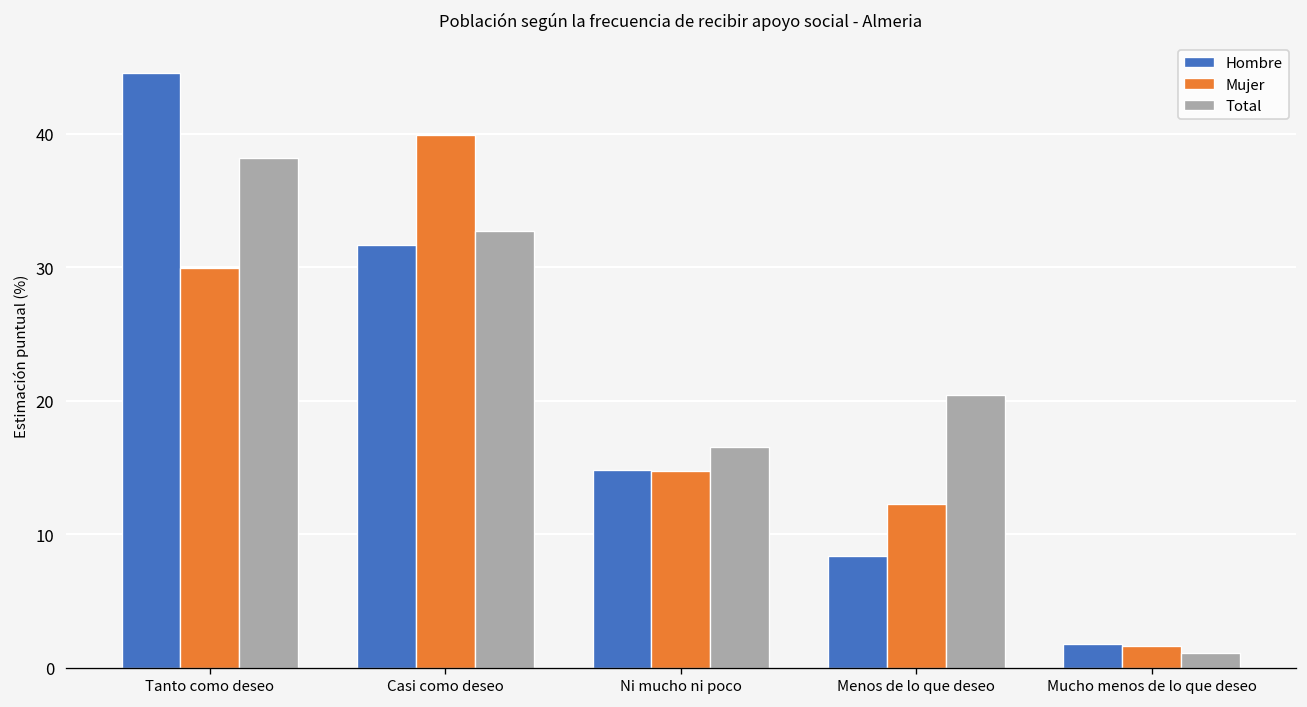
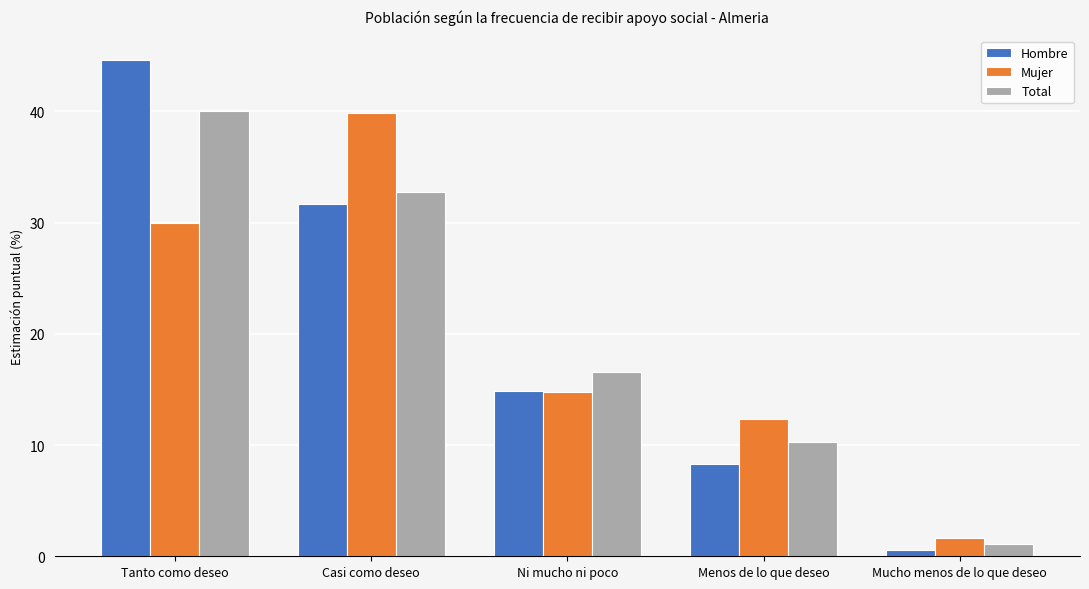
  {
    "Hombre": {
      "Tanto como deseo": 44.6,
      "Casi como deseo": 31.6,
      "Ni mucho ni poco": 14.8,
      "Menos de lo que deseo": 8.3,
-     "Mucho menos de lo que deseo": 1.8
+     "Mucho menos de lo que deseo": 0.6
    },
    "Mujer": {
      "Tanto como deseo": 30.0,
      "Casi como deseo": 39.9,
      "Ni mucho ni poco": 14.7,
      "Menos de lo que deseo": 12.3,
      "Mucho menos de lo que deseo": 1.6
    },
    "Total": {
-     "Tanto como deseo": 38.2,
+     "Tanto como deseo": 40.0,
      "Casi como deseo": 32.7,
      "Ni mucho ni poco": 16.6,
-     "Menos de lo que deseo": 20.5,
+     "Menos de lo que deseo": 10.3,
      "Mucho menos de lo que deseo": 1.1
    }
  }
